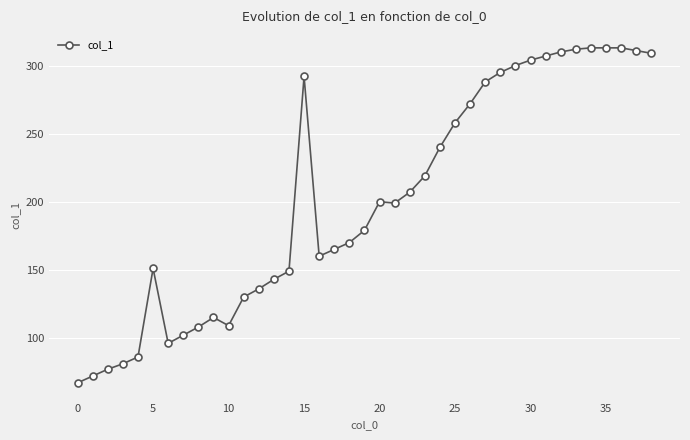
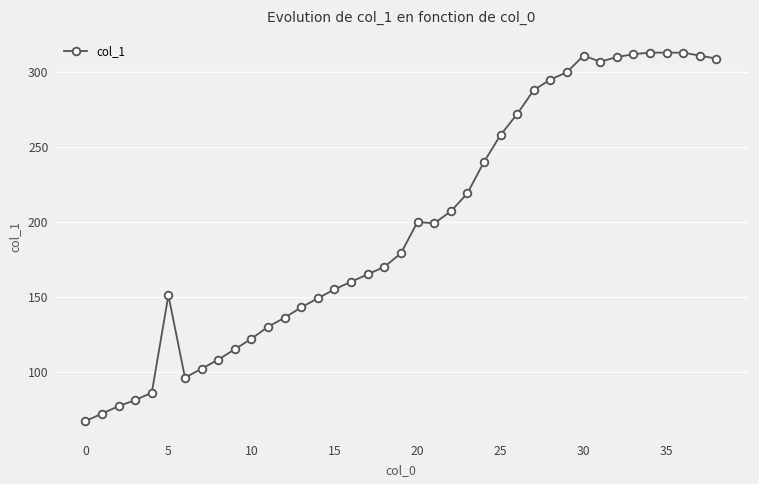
  {
    "0": 67,
    "5": 151,
-   "10": 109,
-   "15": 292,
+   "10": 122,
+   "15": 155,
    "20": 200,
    "25": 258,
-   "30": 304,
+   "30": 311,
    "35": 313
  }
